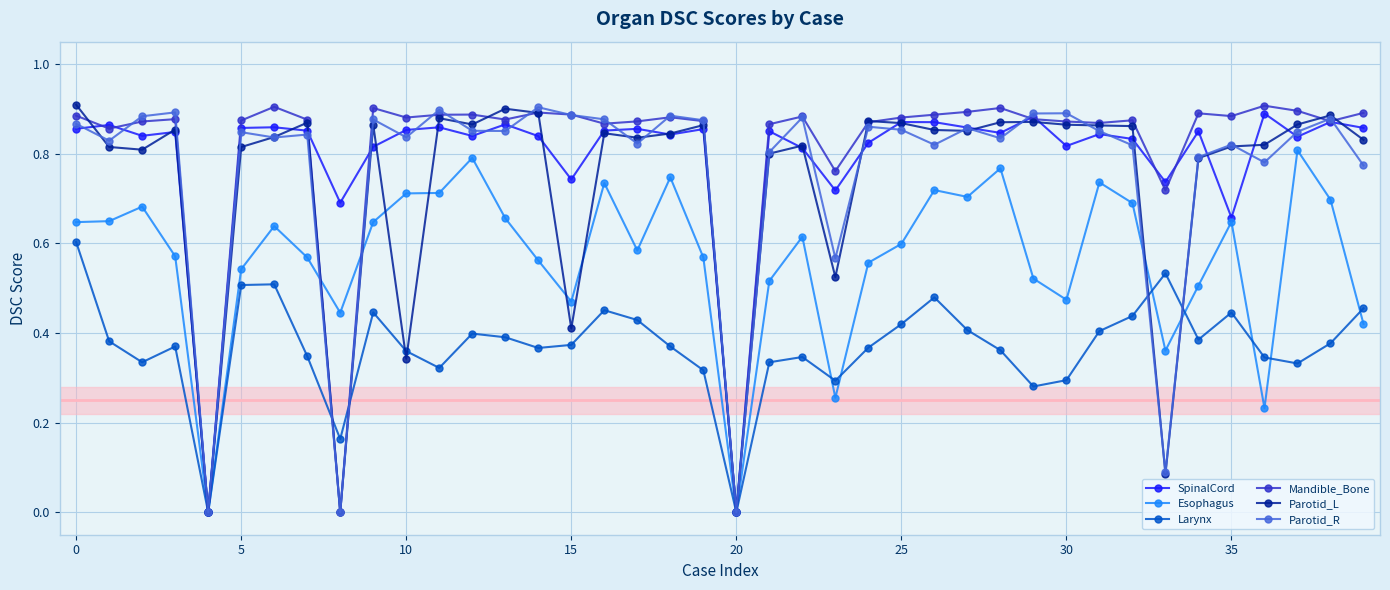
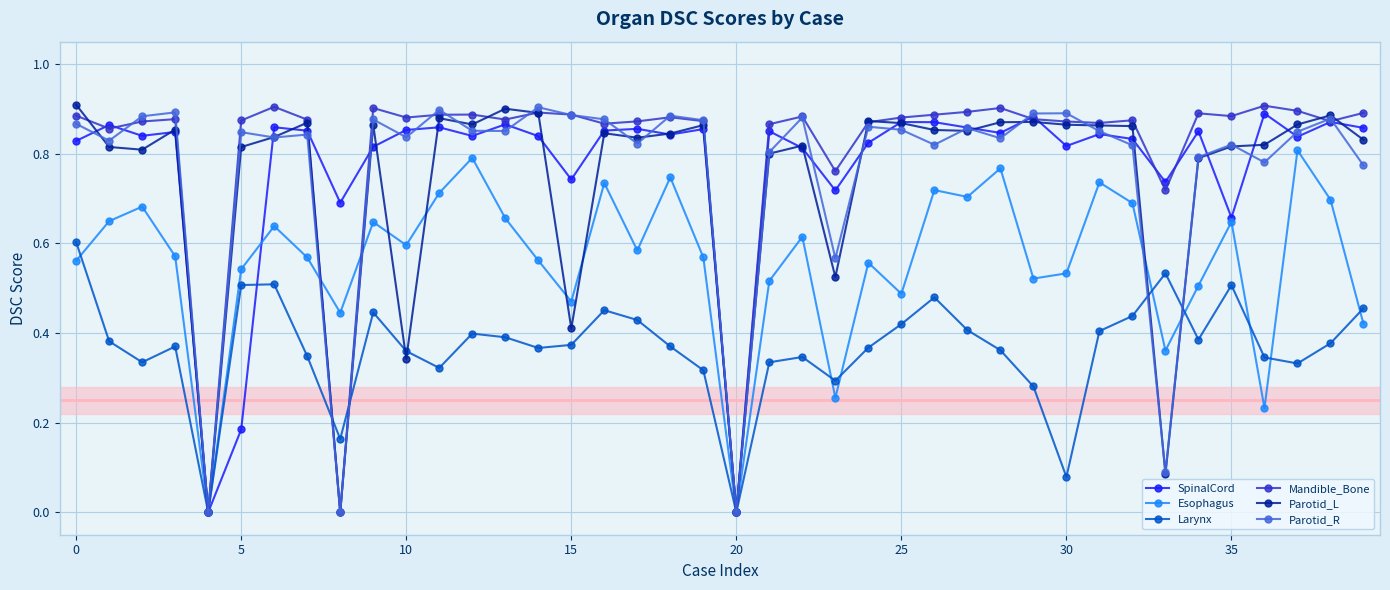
  {
    "SpinalCord": {
-     "0": 0.86,
-     "5": 0.86,
+     "0": 0.83,
+     "5": 0.18,
      "10": 0.85,
      "15": 0.74,
      "30": 0.82,
      "35": 0.66
    },
    "Esophagus": {
-     "0": 0.65,
+     "0": 0.56,
      "5": 0.54,
-     "10": 0.71,
+     "10": 0.60,
      "15": 0.47,
-     "25": 0.60,
-     "30": 0.47,
+     "25": 0.49,
+     "30": 0.53,
      "35": 0.65
    },
    "Larynx": {
      "0": 0.60,
      "5": 0.51,
      "10": 0.36,
      "15": 0.37,
      "25": 0.42,
-     "30": 0.29,
-     "35": 0.45
+     "30": 0.08,
+     "35": 0.51
    },
    "Parotid_L": {
      "0": 0.91,
      "5": 0.81,
      "10": 0.34,
      "15": 0.41,
      "30": 0.86
    }
  }
